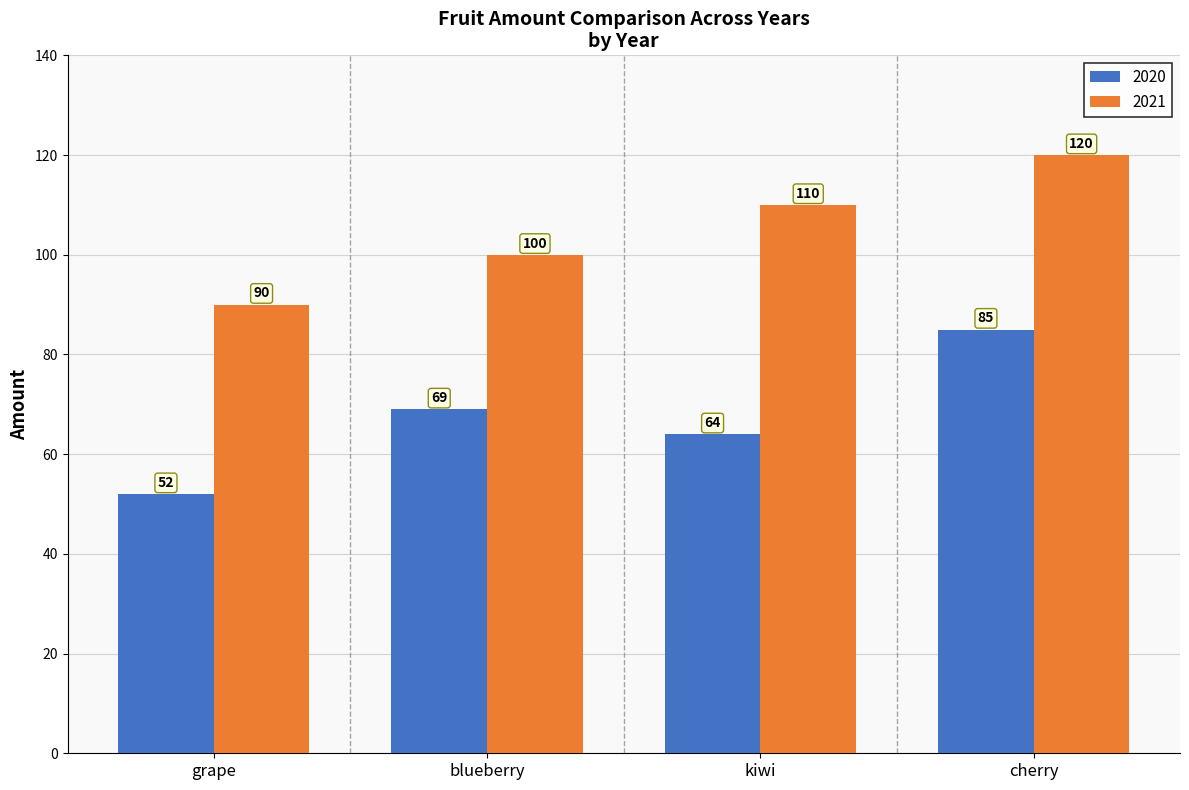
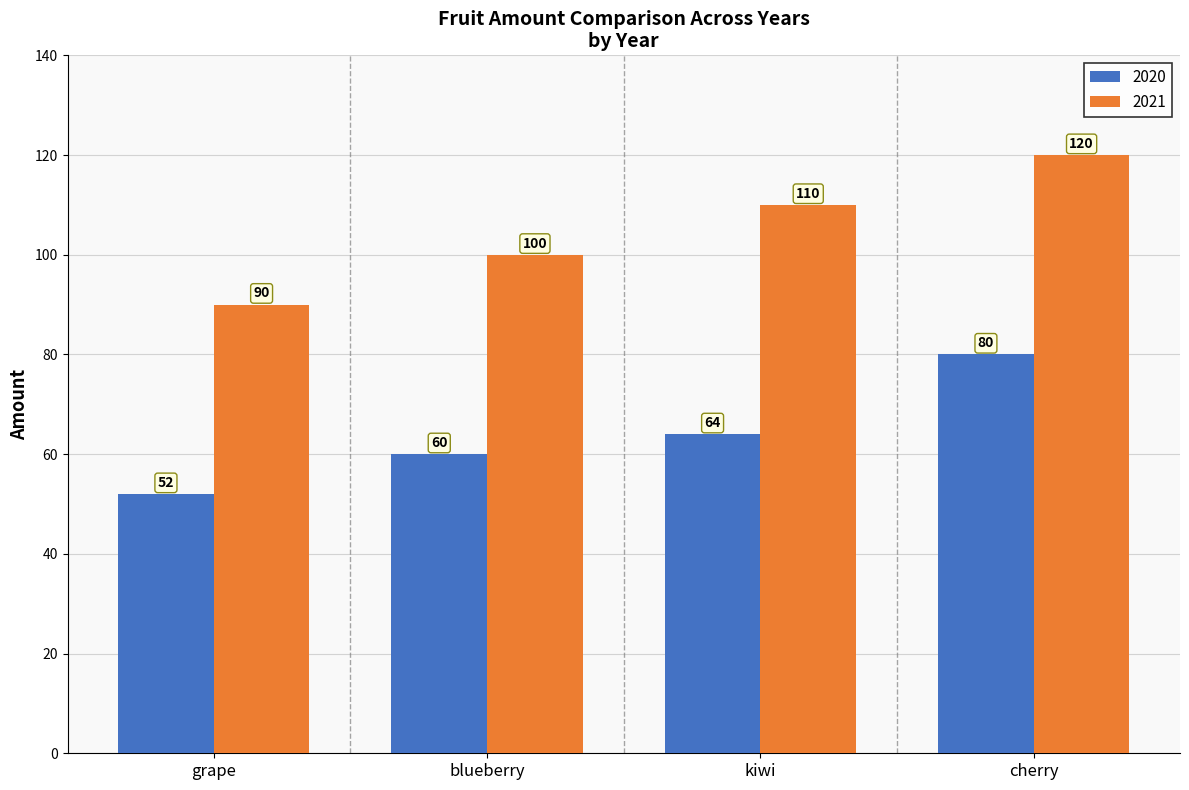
  {
    "2020": {
-     "blueberry": 69,
-     "cherry": 85
+     "blueberry": 60,
+     "cherry": 80
    }
  }
